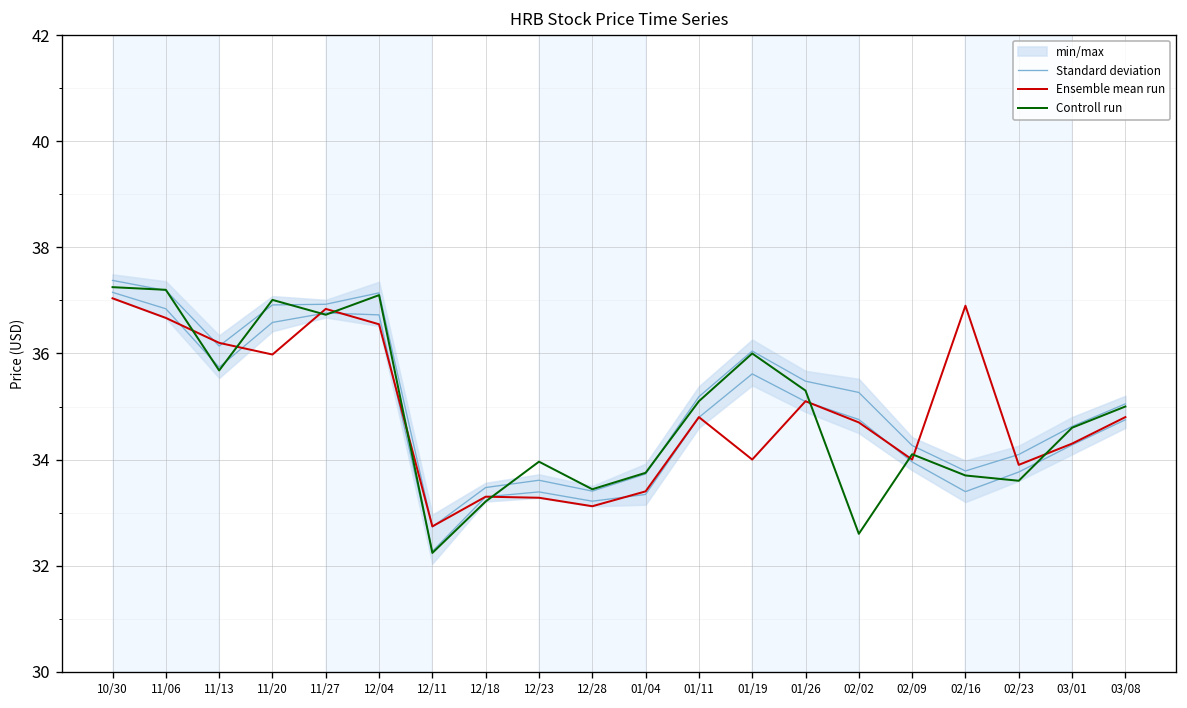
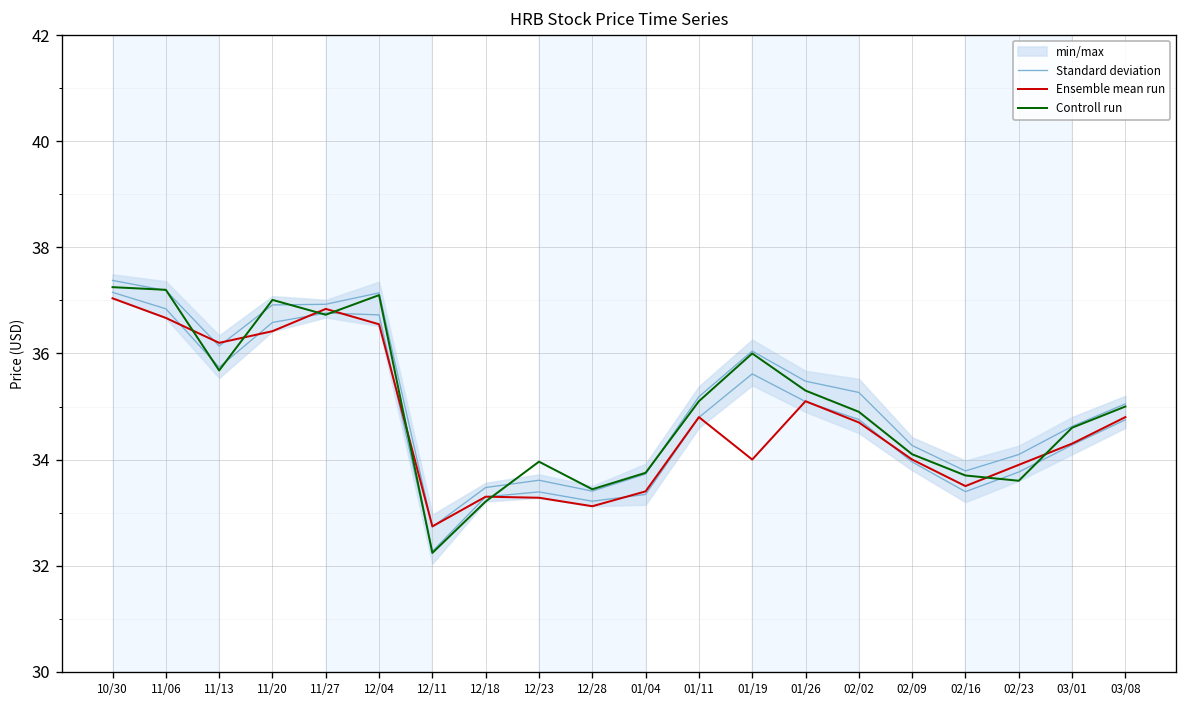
  {
    "Ensemble mean run": {
      "10/30": 37.0,
      "11/06": 36.7,
      "11/13": 36.2,
-     "11/20": 36.0,
+     "11/20": 36.4,
      "11/27": 36.8,
      "12/04": 36.6,
      "12/23": 33.3,
      "12/28": 33.1,
      "01/19": 34.0,
-     "02/16": 36.9,
+     "02/16": 33.5,
      "02/23": 33.9
    },
    "Controll run": {
      "10/30": 37.3,
      "11/13": 35.7,
      "11/20": 37.0,
      "12/18": 33.2,
      "12/23": 34.0,
      "01/11": 35.1,
      "01/26": 35.3,
-     "02/02": 32.6,
+     "02/02": 34.9,
      "02/09": 34.1,
      "02/16": 33.7,
      "02/23": 33.6
    }
  }
